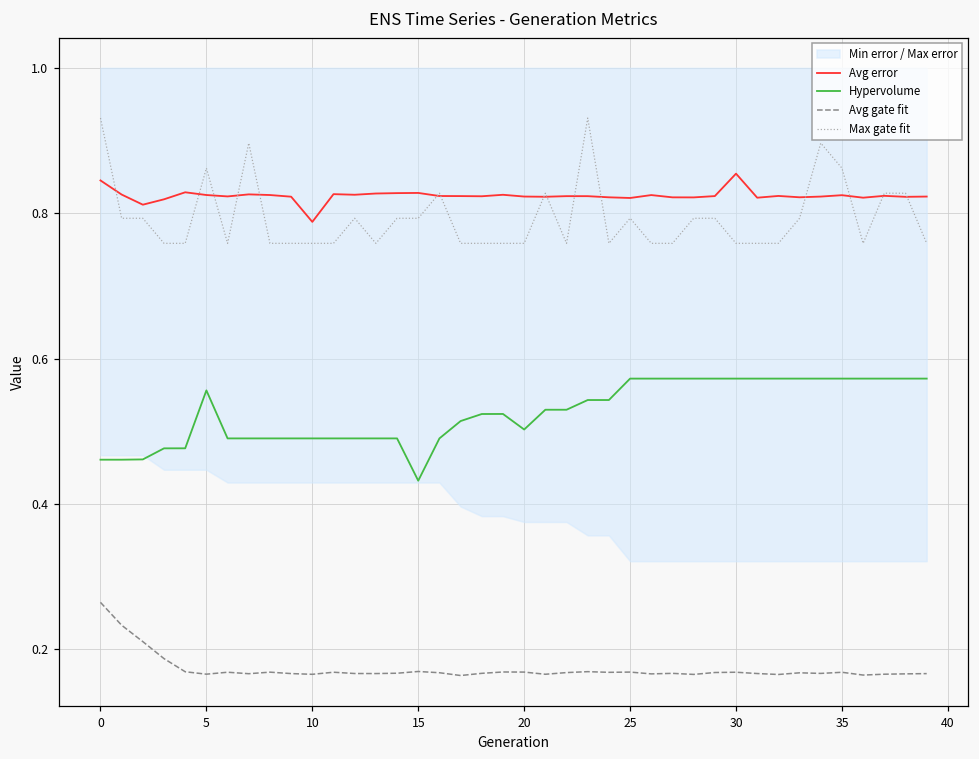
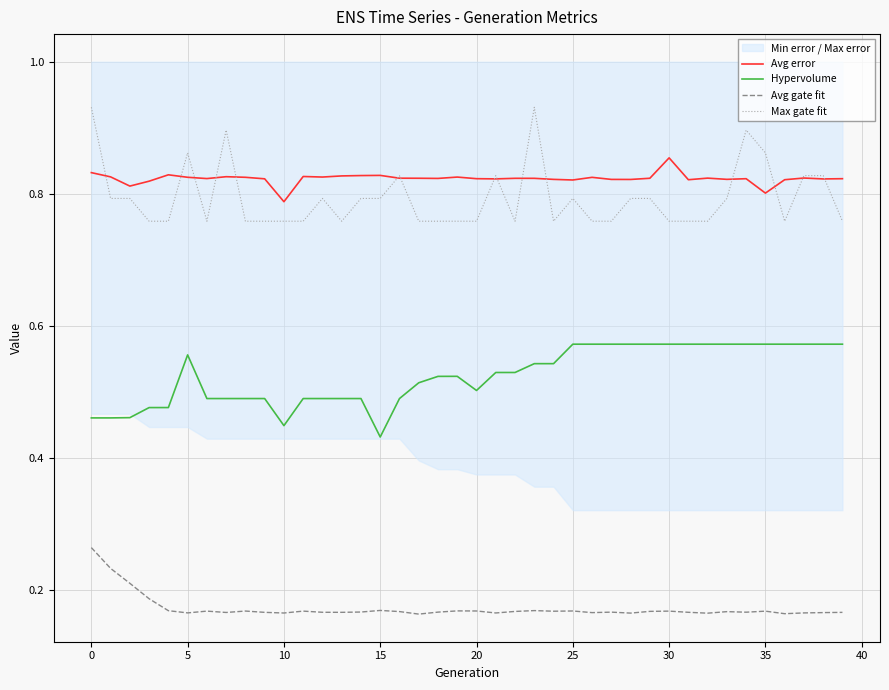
  {
    "Avg error": {
-     "0": 0.85,
+     "0": 0.83,
      "5": 0.83,
      "10": 0.79,
      "15": 0.83,
      "20": 0.82,
      "25": 0.82,
      "30": 0.85,
-     "35": 0.82
+     "35": 0.80
    },
    "Hypervolume": {
      "0": 0.46,
      "5": 0.56,
-     "10": 0.49,
+     "10": 0.45,
      "15": 0.43,
      "20": 0.50,
      "25": 0.57,
      "30": 0.57,
      "35": 0.57
    }
  }
